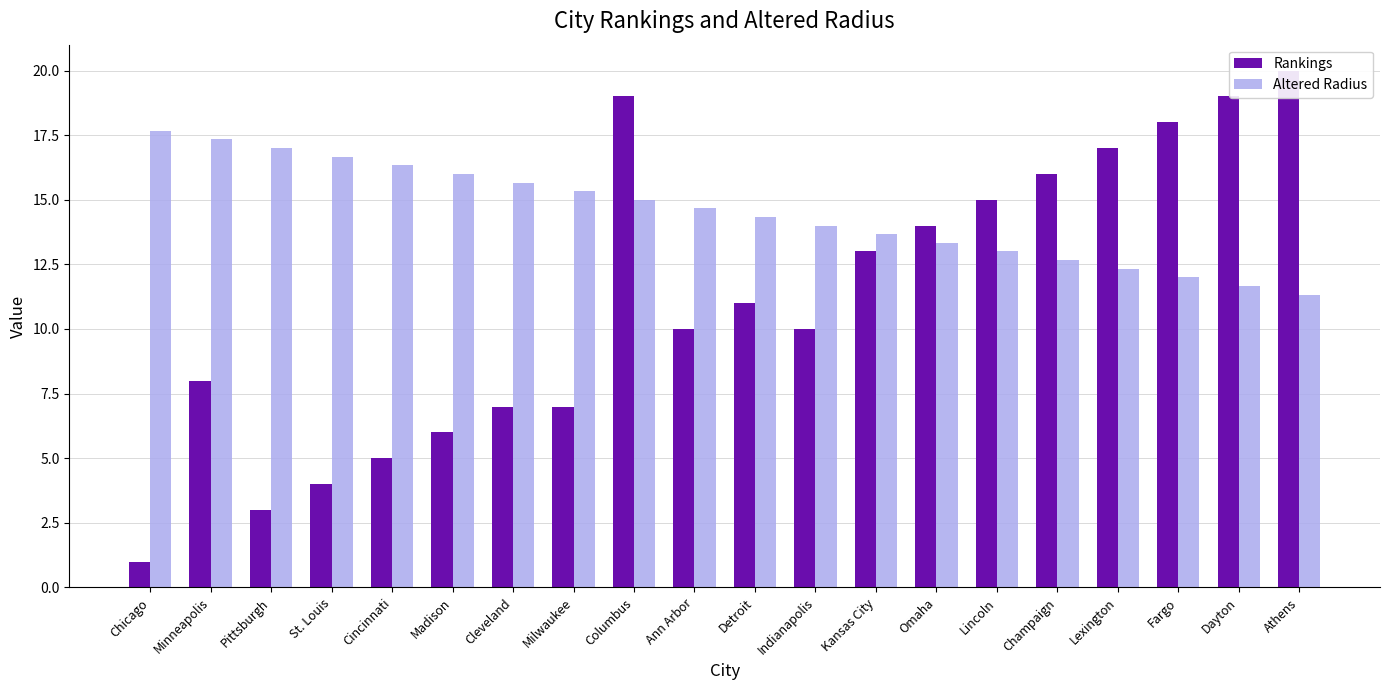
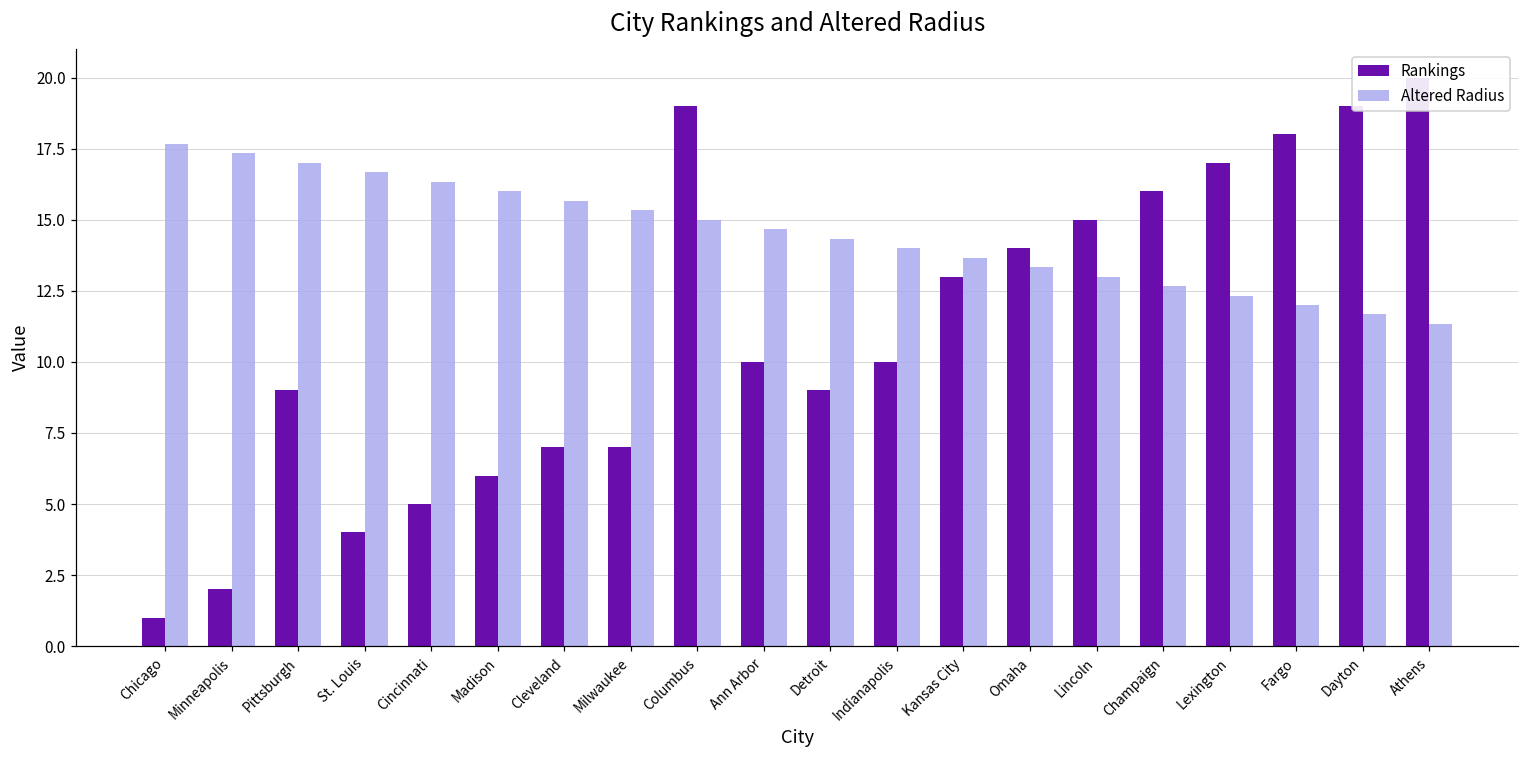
  {
    "Rankings": {
      "Chicago": 1,
-     "Minneapolis": 8,
-     "Pittsburgh": 3,
+     "Minneapolis": 2,
+     "Pittsburgh": 9,
      "St. Louis": 4,
      "Cincinnati": 5,
      "Madison": 6,
      "Cleveland": 7,
      "Milwaukee": 7,
      "Columbus": 19,
      "Ann Arbor": 10,
-     "Detroit": 11,
+     "Detroit": 9,
      "Indianapolis": 10,
      "Kansas City": 13,
      "Omaha": 14,
      "Lincoln": 15,
      "Champaign": 16,
      "Lexington": 17,
      "Fargo": 18,
      "Dayton": 19
    },
    "Altered Radius": {
      "Chicago": 17.7,
      "Minneapolis": 17.3,
      "Pittsburgh": 17,
      "St. Louis": 16.7,
      "Cincinnati": 16.3,
      "Madison": 16,
      "Cleveland": 15.7,
      "Milwaukee": 15.3,
      "Columbus": 15,
      "Ann Arbor": 14.7,
      "Detroit": 14.3,
      "Indianapolis": 14,
      "Kansas City": 13.7,
      "Omaha": 13.3,
      "Lincoln": 13,
      "Champaign": 12.7,
      "Lexington": 12.3,
      "Fargo": 12,
      "Dayton": 11.7,
      "Athens": 11.3
    }
  }
